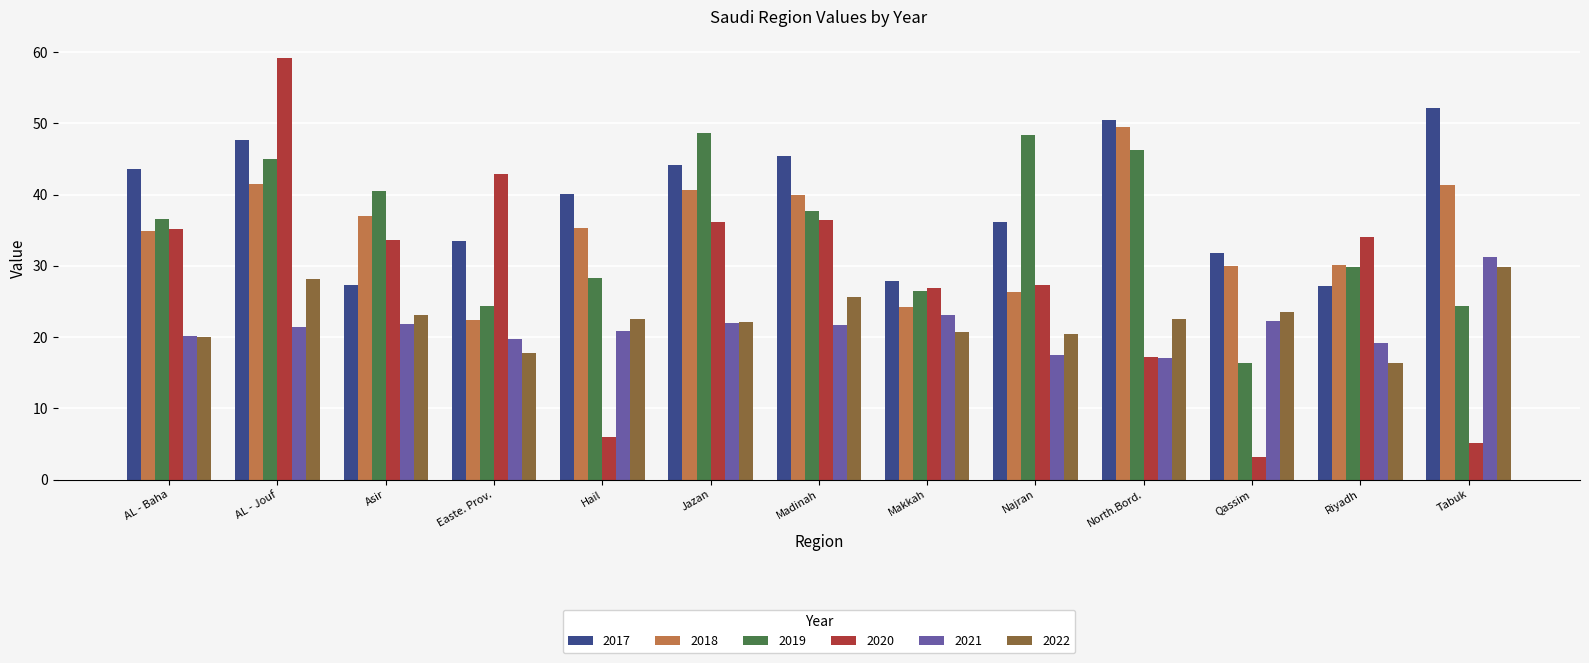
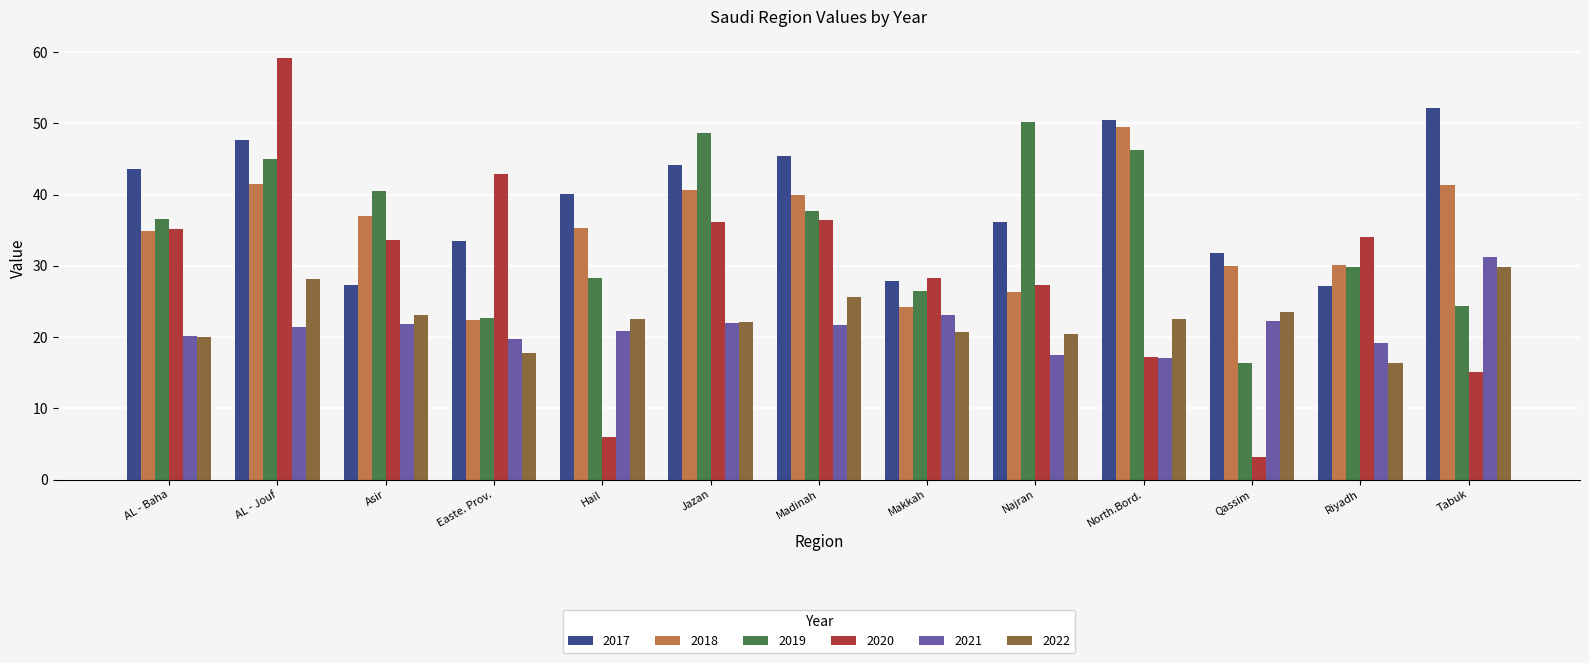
  {
    "2019": {
      "AL - Baha": 37,
      "AL - Jouf": 45,
      "Asir": 41,
-     "Easte. Prov.": 24,
+     "Easte. Prov.": 23,
      "Hail": 28,
      "Jazan": 49,
      "Madinah": 38,
      "Makkah": 26,
-     "Najran": 48,
+     "Najran": 50,
      "North.Bord.": 46,
      "Qassim": 16,
      "Riyadh": 30,
      "Tabuk": 24
    },
    "2020": {
      "AL - Baha": 35,
      "AL - Jouf": 59,
      "Asir": 34,
      "Easte. Prov.": 43,
      "Hail": 6,
      "Jazan": 36,
      "Madinah": 36,
-     "Makkah": 27,
+     "Makkah": 28,
      "Najran": 27,
      "North.Bord.": 17,
      "Qassim": 3,
      "Riyadh": 34,
-     "Tabuk": 5
+     "Tabuk": 15
    }
  }
